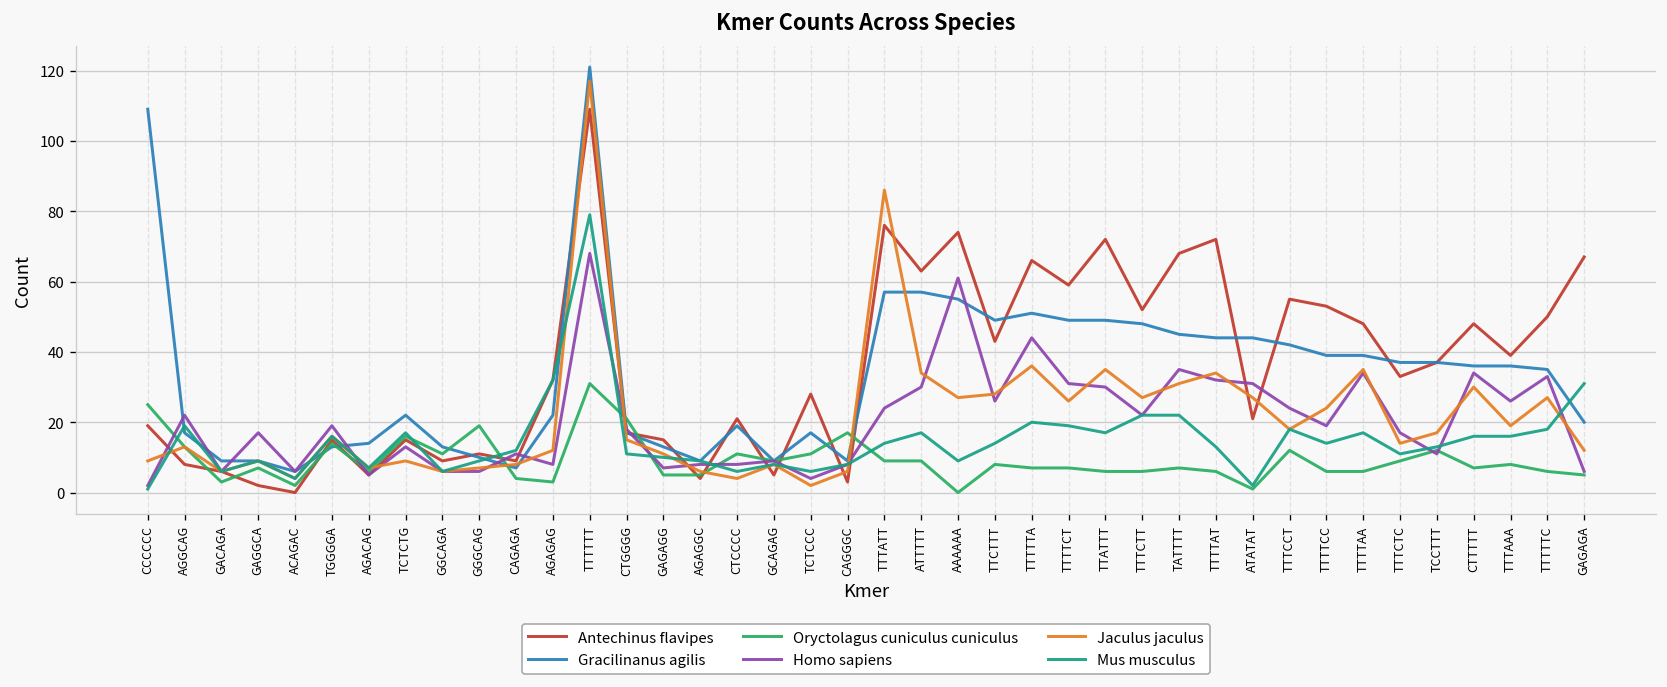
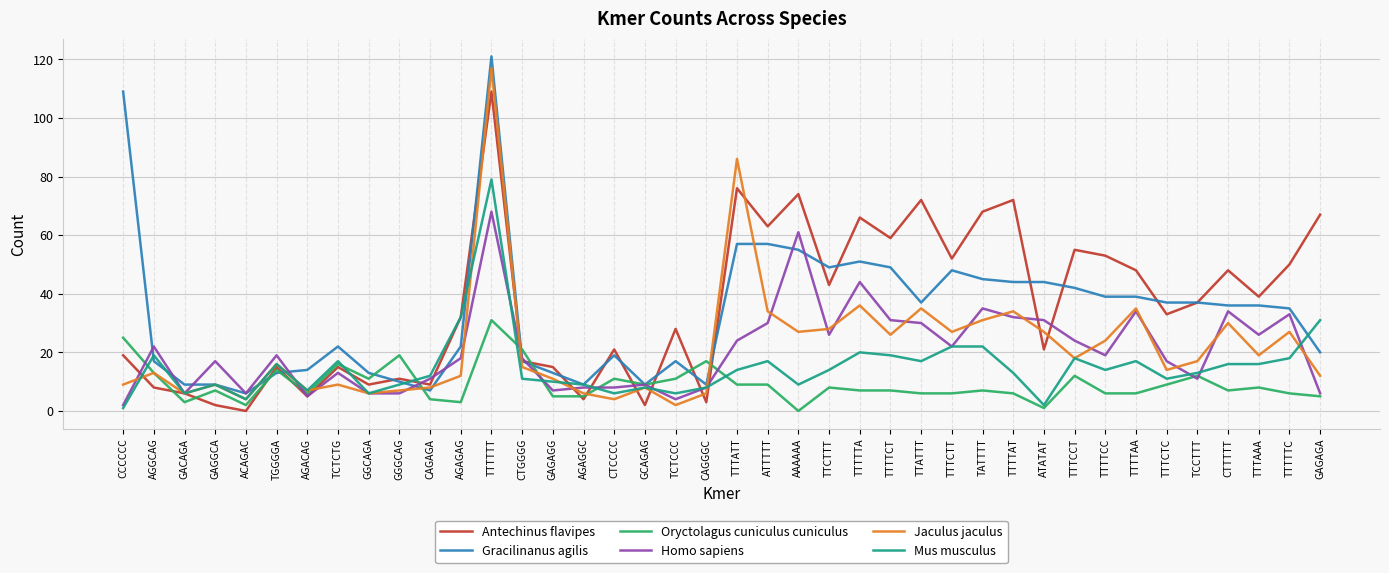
  {
    "Antechinus flavipes": {
      "CCCCCC": 19,
      "AGGCAG": 8,
      "GAGGCA": 2,
      "ACAGAC": 0,
      "TGGGGA": 15,
      "TCTCTG": 15,
      "GGCAGA": 9,
      "GGGCAG": 11,
      "CAGAGA": 9,
      "TTTTTT": 109,
      "GAGAGG": 15,
      "AGAGGC": 4,
      "CTCCCC": 21,
-     "GCAGAG": 5,
+     "GCAGAG": 2,
      "TCTCCC": 28,
      "CAGGGC": 3,
      "TTTATT": 76,
      "ATTTTT": 63,
      "AAAAAA": 74,
      "TTCTTT": 43,
      "TTTTTA": 66,
      "TTTTCT": 59,
      "TTATTT": 72,
      "TTTCTT": 52,
      "TATTTT": 68,
      "TTTTAT": 72,
      "ATATAT": 21,
      "TTTCCT": 55,
      "TTTTCC": 53,
      "TTTTAA": 48,
      "TTTCTC": 33,
      "CTTTTT": 48,
      "TTTAAA": 39,
      "TTTTTC": 50,
      "GAGAGA": 67
    },
    "Gracilinanus agilis": {
      "CCCCCC": 109,
      "AGGCAG": 17,
      "GACAGA": 9,
      "TGGGGA": 13,
      "AGACAG": 14,
      "TCTCTG": 22,
      "GGCAGA": 13,
      "GGGCAG": 10,
      "CAGAGA": 7,
      "AGAGAG": 22,
      "TTTTTT": 121,
      "GAGAGG": 13,
      "CTCCCC": 19,
      "TCTCCC": 17,
      "CAGGGC": 9,
      "TTTATT": 57,
      "ATTTTT": 57,
      "AAAAAA": 55,
      "TTCTTT": 49,
      "TTTTTA": 51,
      "TTTTCT": 49,
-     "TTATTT": 49,
+     "TTATTT": 37,
      "TTTCTT": 48,
      "TATTTT": 45,
      "TTTTAT": 44,
      "ATATAT": 44,
      "TTTCCT": 42,
      "TTTTCC": 39,
      "TTTTAA": 39,
      "TTTCTC": 37,
      "CTTTTT": 36,
      "TTTAAA": 36,
      "TTTTTC": 35,
      "GAGAGA": 20
    },
    "Homo sapiens": {
      "CCCCCC": 2,
      "AGGCAG": 22,
      "GAGGCA": 17,
      "TGGGGA": 19,
      "TCTCTG": 13,
      "GGGCAG": 6,
      "CAGAGA": 11,
-     "AGAGAG": 8,
+     "AGAGAG": 18,
      "TTTTTT": 68,
      "CTGGGG": 18,
      "GAGAGG": 7,
      "AGAGGC": 8,
      "CTCCCC": 8,
      "TCTCCC": 4,
      "TTTATT": 24,
      "ATTTTT": 30,
      "AAAAAA": 61,
      "TTCTTT": 26,
      "TTTTTA": 44,
      "TTTTCT": 31,
      "TTATTT": 30,
      "TATTTT": 35,
      "TTTTAT": 32,
      "ATATAT": 31,
      "TTTCCT": 24,
      "TTTTCC": 19,
      "TTTTAA": 34,
      "TTTCTC": 17,
      "TCCTTT": 11,
      "CTTTTT": 34,
      "TTTAAA": 26,
      "TTTTTC": 33,
      "GAGAGA": 6
    },
    "Jaculus jaculus": {
      "CCCCCC": 9,
      "TCTCTG": 9,
      "GGGCAG": 7,
      "CAGAGA": 8,
      "AGAGAG": 12,
      "TTTTTT": 117,
      "CTGGGG": 15,
      "GAGAGG": 11,
      "AGAGGC": 6,
      "CTCCCC": 4,
      "TCTCCC": 2,
      "CAGGGC": 6,
      "TTTATT": 86,
      "ATTTTT": 34,
      "AAAAAA": 27,
      "TTCTTT": 28,
      "TTTTTA": 36,
      "TTTTCT": 26,
      "TTATTT": 35,
      "TTTCTT": 27,
      "TATTTT": 31,
      "TTTTAT": 34,
      "ATATAT": 27,
      "TTTTCC": 24,
      "TTTTAA": 35,
      "TTTCTC": 14,
      "TCCTTT": 17,
      "CTTTTT": 30,
      "TTTAAA": 19,
      "TTTTTC": 27,
      "GAGAGA": 12
    }
  }
